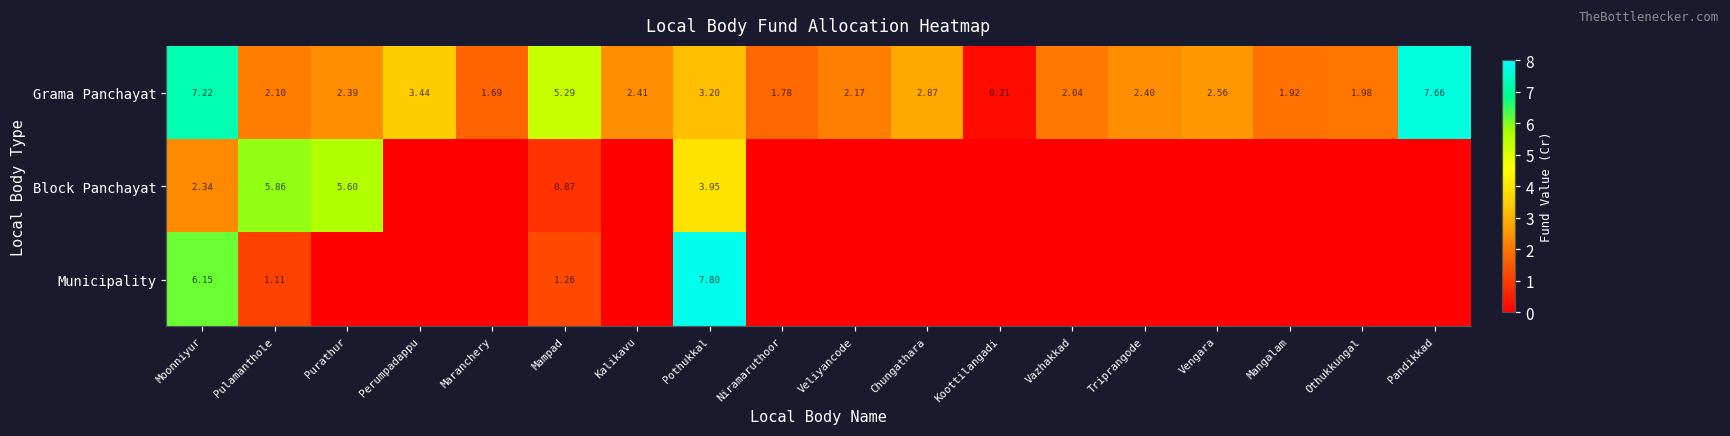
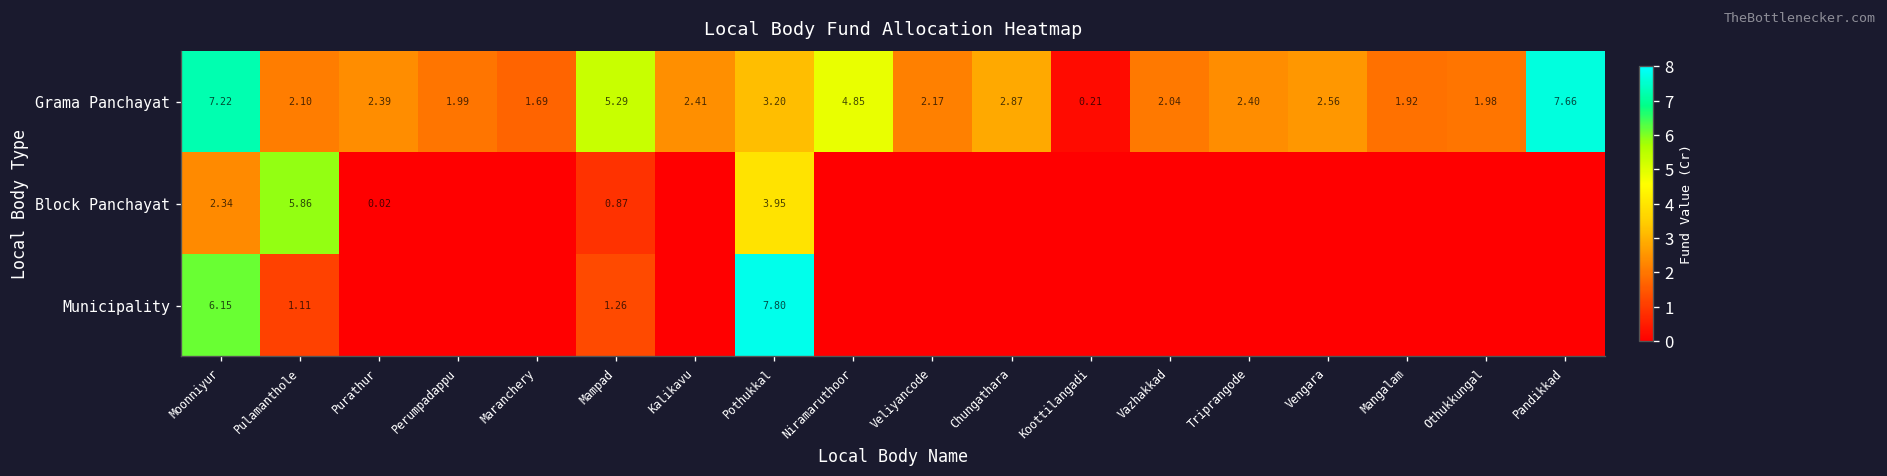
  {
    "Grama Panchayat": {
      "Moonniyur": 7.22,
      "Pulamanthole": 2.10,
      "Purathur": 2.39,
-     "Perumpadappu": 3.44,
+     "Perumpadappu": 1.99,
      "Maranchery": 1.69,
      "Mampad": 5.29,
      "Kalikavu": 2.41,
      "Pothukkal": 3.20,
-     "Niramaruthoor": 1.78,
+     "Niramaruthoor": 4.85,
      "Veliyancode": 2.17,
      "Chungathara": 2.87,
      "Koottilangadi": 0.21,
      "Vazhakkad": 2.04,
      "Triprangode": 2.40,
      "Vengara": 2.56,
      "Mangalam": 1.92,
      "Othukkungal": 1.98,
      "Pandikkad": 7.66
    },
    "Block Panchayat": {
      "Moonniyur": 2.34,
      "Pulamanthole": 5.86,
-     "Purathur": 5.60,
+     "Purathur": 0.02,
      "Mampad": 0.87,
      "Pothukkal": 3.95
    },
    "Municipality": {
      "Moonniyur": 6.15,
      "Pulamanthole": 1.11,
      "Mampad": 1.26,
      "Pothukkal": 7.80
    }
  }
